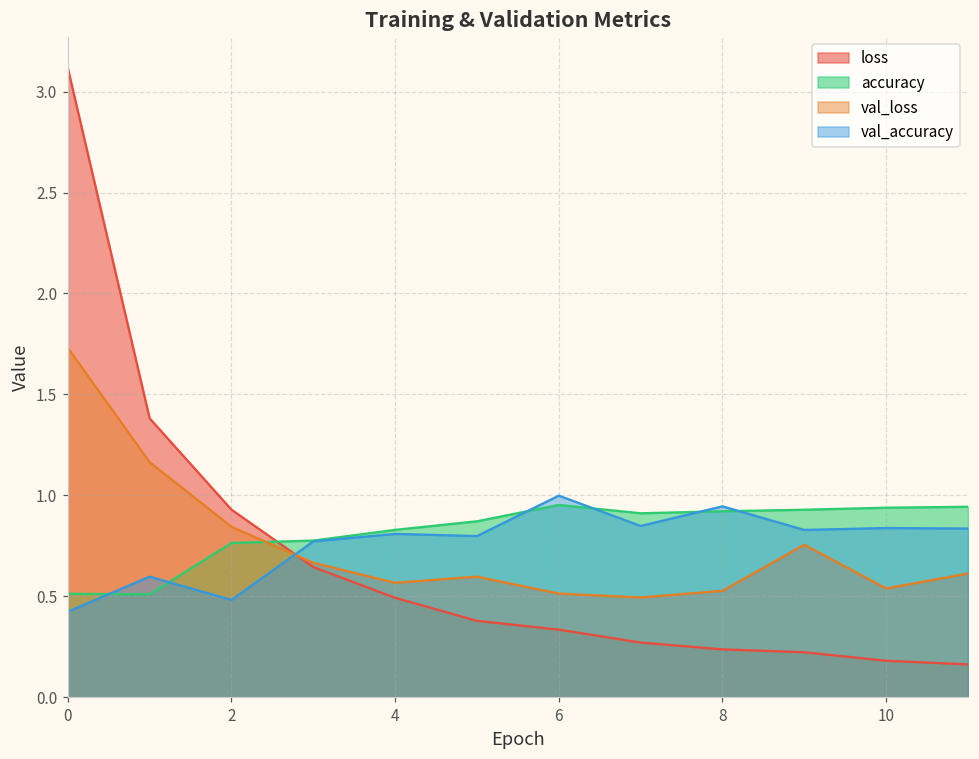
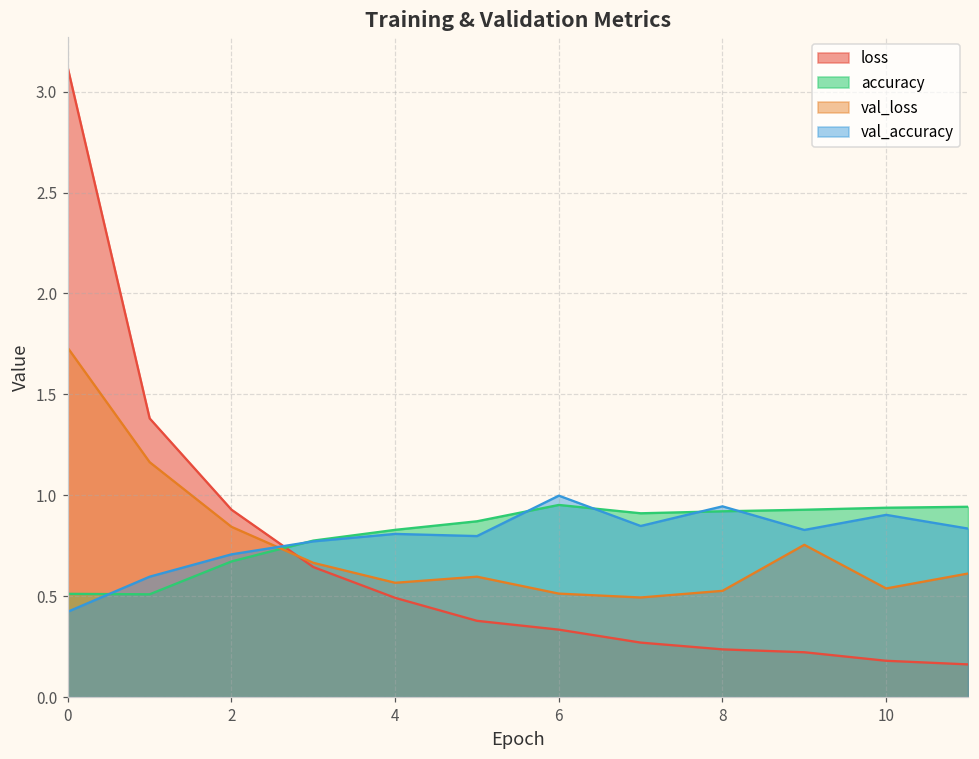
  {
    "accuracy": {
      "0": 0.51,
-     "2": 0.76,
+     "2": 0.67,
      "4": 0.83,
      "6": 0.95,
      "8": 0.92,
      "10": 0.94
    },
    "val_accuracy": {
      "0": 0.42,
-     "2": 0.48,
+     "2": 0.71,
      "4": 0.81,
      "6": 1.00,
      "8": 0.95,
-     "10": 0.84
+     "10": 0.90
    }
  }
